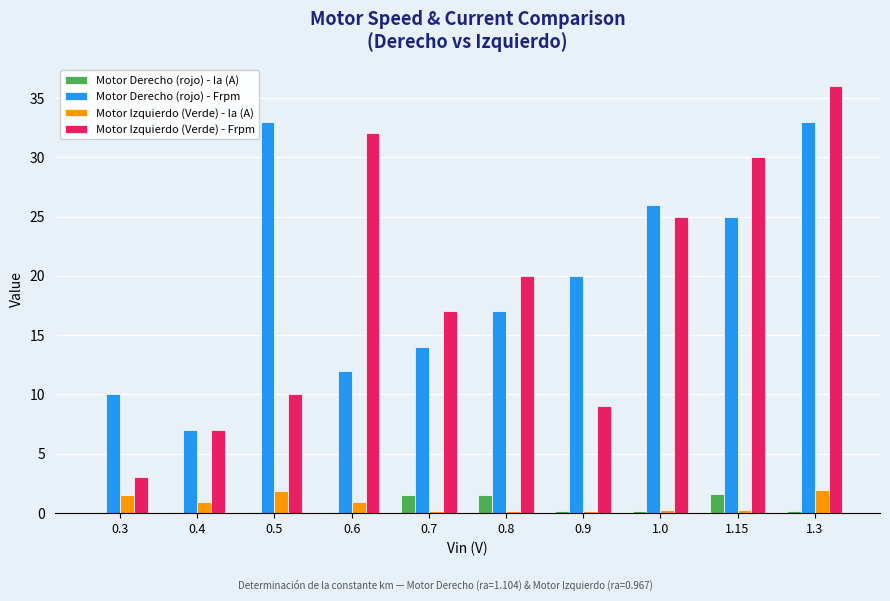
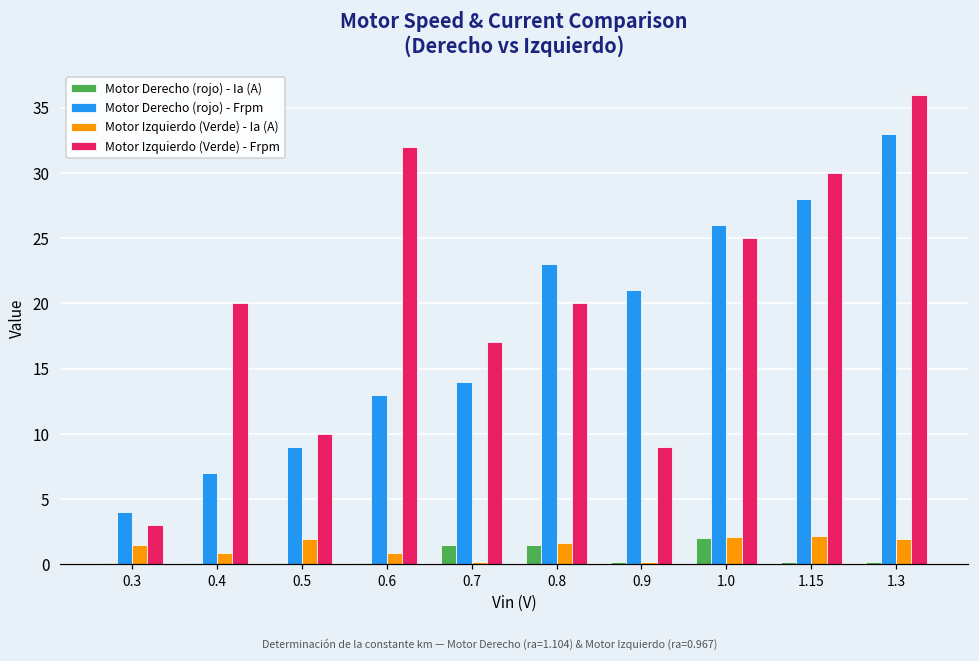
  {
    "Motor Derecho (rojo) - Ia (A)": {
      "0.7": 1.5,
      "0.8": 1.5,
-     "1.0": 0.2,
-     "1.15": 1.6
+     "1.0": 2.0,
+     "1.15": 0.2
    },
    "Motor Derecho (rojo) - Frpm": {
-     "0.3": 10,
+     "0.3": 4,
      "0.4": 7,
-     "0.5": 33,
-     "0.6": 12,
+     "0.5": 9,
+     "0.6": 13,
      "0.7": 14,
-     "0.8": 17,
-     "0.9": 20,
+     "0.8": 23,
+     "0.9": 21,
      "1.0": 26,
-     "1.15": 25,
+     "1.15": 28,
      "1.3": 33
    },
    "Motor Izquierdo (Verde) - Ia (A)": {
      "0.3": 1.5,
      "0.4": 0.9,
      "0.5": 1.9,
      "0.6": 0.9,
-     "0.8": 0.2,
-     "1.0": 0.2,
-     "1.15": 0.2,
+     "0.8": 1.7,
+     "1.0": 2.1,
+     "1.15": 2.2,
      "1.3": 1.9
    },
    "Motor Izquierdo (Verde) - Frpm": {
      "0.3": 3,
-     "0.4": 7,
+     "0.4": 20,
      "0.5": 10,
      "0.6": 32,
      "0.7": 17,
      "0.8": 20,
      "0.9": 9,
      "1.0": 25,
      "1.15": 30,
      "1.3": 36
    }
  }
